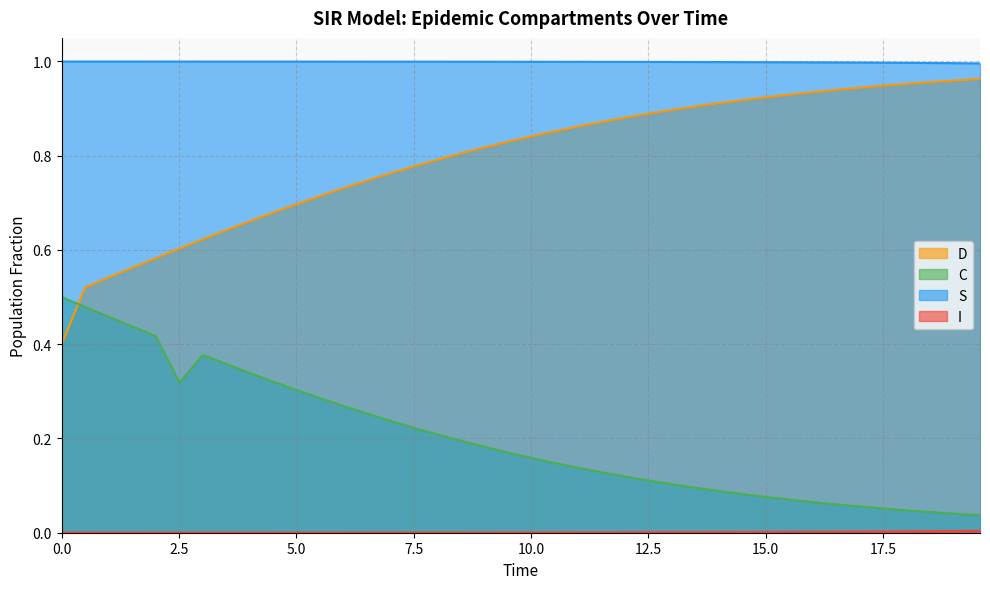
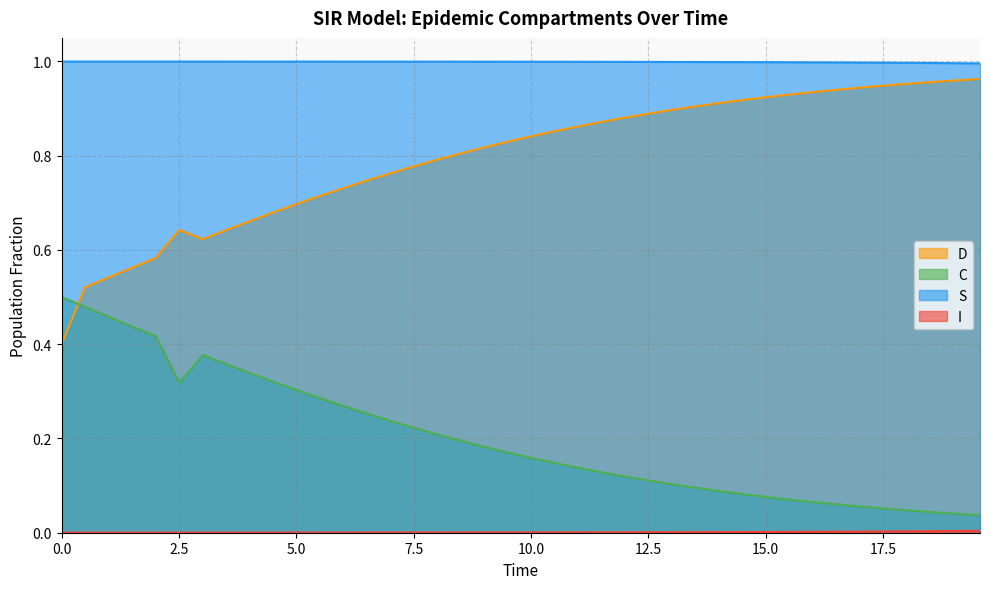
  {
    "D": {
      "0.0": 0.40,
-     "2.5": 0.60
+     "2.5": 0.64
    },
    "C": {
      "0.0": 0.50,
      "2.5": 0.32
    },
    "S": {
      "0.0": 1.00,
      "2.5": 1.00
    },
    "I": {
      "0.0": 0.00,
      "2.5": 0.00
    }
  }
